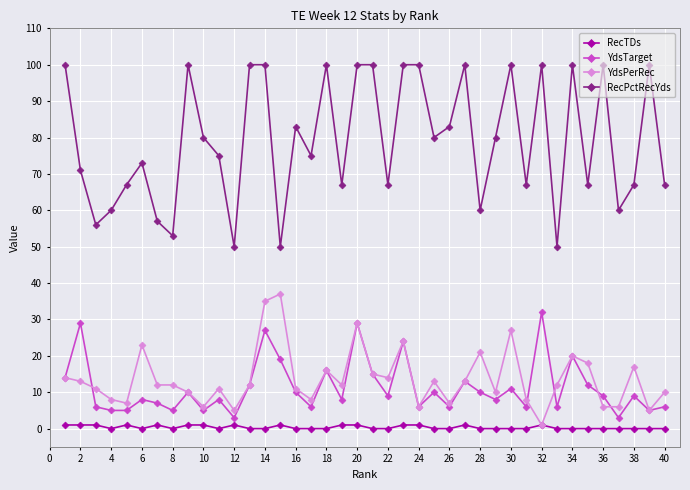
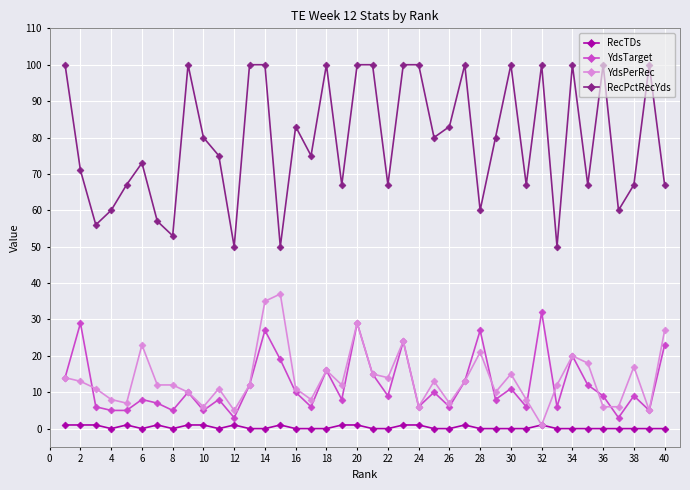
  {
    "YdsTarget": {
      "2": 29,
      "4": 5,
      "6": 8,
      "8": 5,
      "10": 5,
      "12": 3,
      "14": 27,
      "16": 10,
      "22": 9,
      "26": 6,
-     "28": 10,
+     "28": 27,
      "30": 11,
      "32": 32,
      "36": 9,
      "38": 9,
-     "40": 6
+     "40": 23
    },
    "YdsPerRec": {
      "2": 13,
      "4": 8,
      "6": 23,
      "8": 12,
      "10": 6,
      "12": 5,
      "14": 35,
      "16": 11,
      "22": 14,
      "26": 7,
      "28": 21,
-     "30": 27,
+     "30": 15,
      "36": 6,
      "38": 17,
-     "40": 10
+     "40": 27
    }
  }
